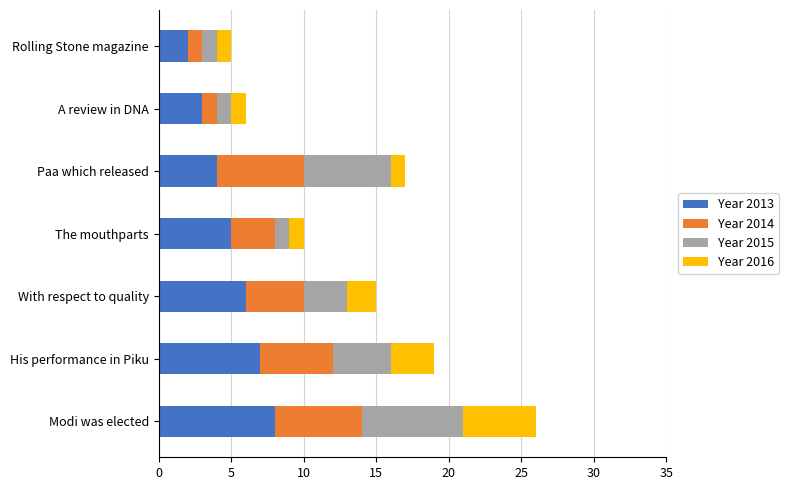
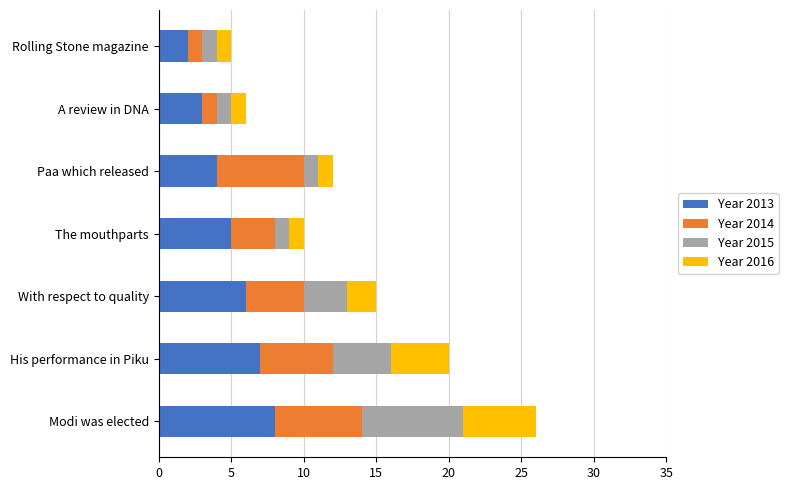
  {
    "Year 2013": {
      "Rolling Stone magazine": 2,
      "A review in DNA": 3,
      "Paa which released": 4,
      "The mouthparts": 5,
      "With respect to quality": 6,
      "His performance in Piku": 7,
      "Modi was elected": 8
    },
    "Year 2014": {
      "Rolling Stone magazine": 1,
      "A review in DNA": 1,
      "Paa which released": 6,
      "The mouthparts": 3,
      "With respect to quality": 4,
      "His performance in Piku": 5,
      "Modi was elected": 6
    },
    "Year 2015": {
      "Rolling Stone magazine": 1,
      "A review in DNA": 1,
-     "Paa which released": 6,
+     "Paa which released": 1,
      "The mouthparts": 1,
      "With respect to quality": 3,
      "His performance in Piku": 4,
      "Modi was elected": 7
    },
    "Year 2016": {
      "Rolling Stone magazine": 1,
      "A review in DNA": 1,
      "Paa which released": 1,
      "The mouthparts": 1,
      "With respect to quality": 2,
-     "His performance in Piku": 3,
+     "His performance in Piku": 4,
      "Modi was elected": 5
    }
  }
